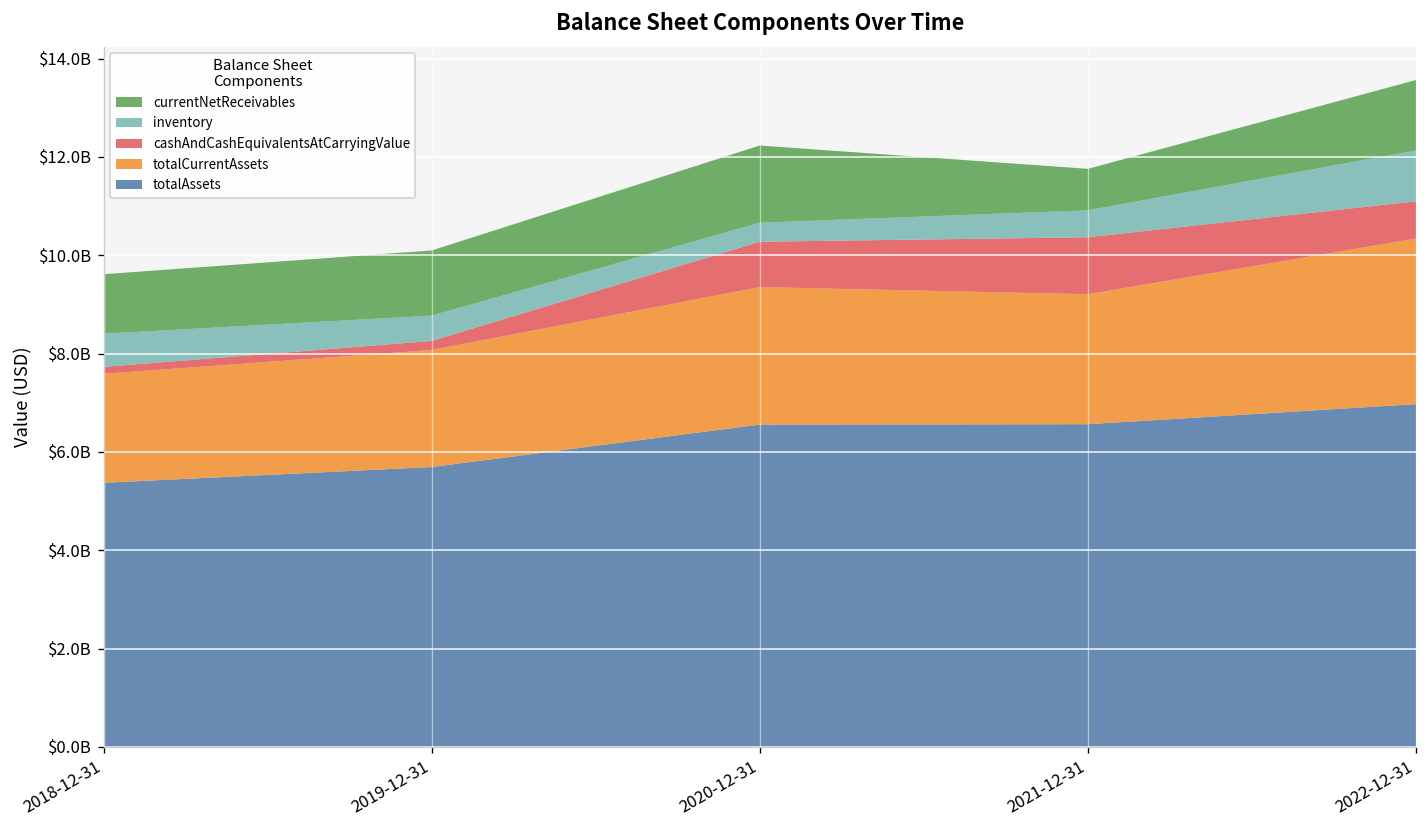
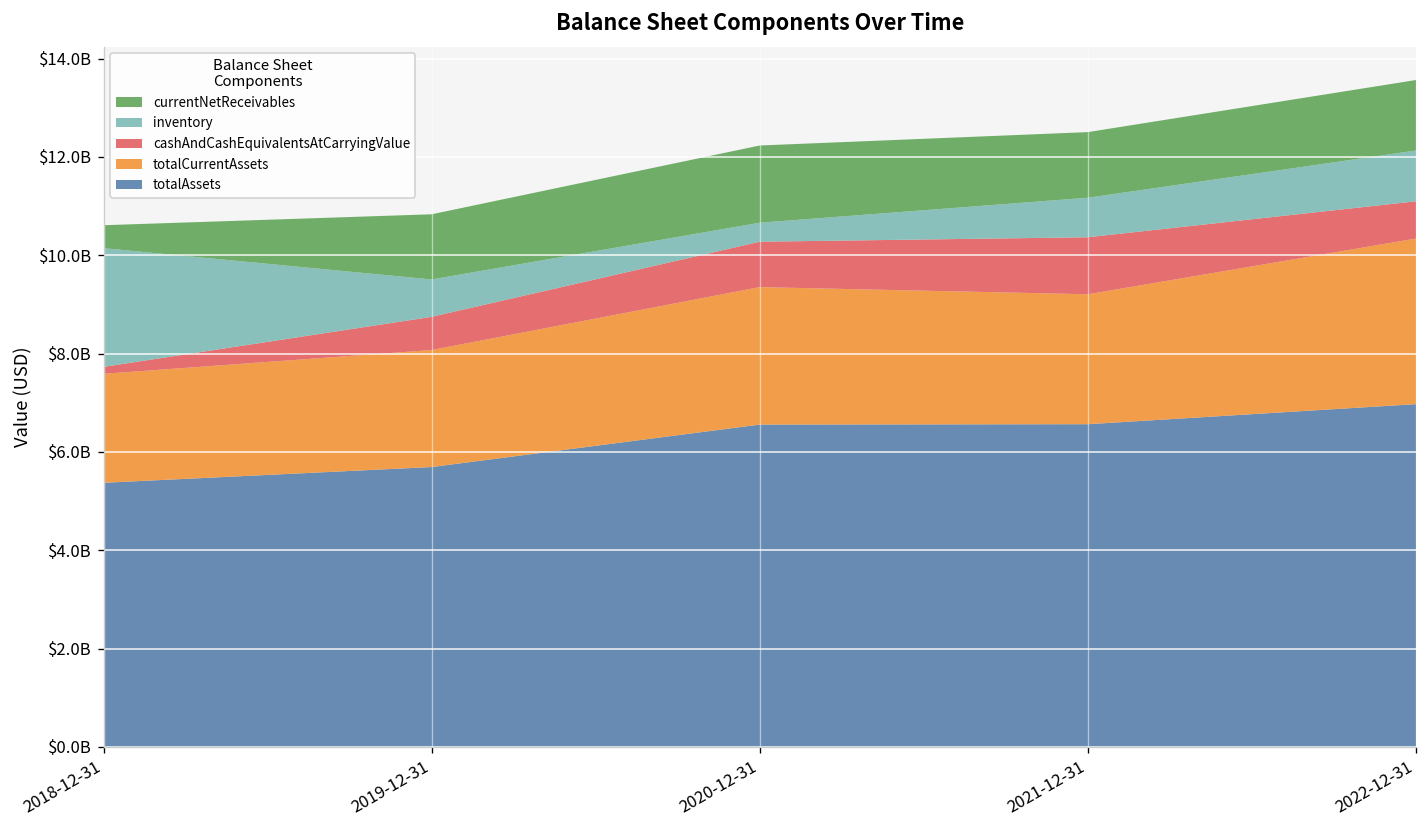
  {
    "totalAssets": {
      "2018-12-31": "$5400000000",
      "2019-12-31": "$5700000000",
      "2020-12-31": "$6600000000",
      "2021-12-31": "$6600000000",
      "2022-12-31": "$7000000000"
    },
    "totalCurrentAssets": {
      "2018-12-31": "$2200000000",
      "2019-12-31": "$2400000000",
      "2020-12-31": "$2800000000",
      "2021-12-31": "$2600000000",
      "2022-12-31": "$3400000000"
    },
    "cashAndCashEquivalentsAtCarryingValue": {
      "2018-12-31": "$100000000",
-     "2019-12-31": "$200000000",
+     "2019-12-31": "$700000000",
      "2020-12-31": "$900000000",
      "2021-12-31": "$1200000000",
      "2022-12-31": "$800000000"
    },
    "inventory": {
-     "2018-12-31": "$700000000",
-     "2019-12-31": "$500000000",
+     "2018-12-31": "$2400000000",
+     "2019-12-31": "$800000000",
      "2020-12-31": "$400000000",
-     "2021-12-31": "$500000000",
+     "2021-12-31": "$800000000",
      "2022-12-31": "$1000000000"
    },
    "currentNetReceivables": {
-     "2018-12-31": "$1200000000",
+     "2018-12-31": "$500000000",
      "2019-12-31": "$1300000000",
      "2020-12-31": "$1600000000",
-     "2021-12-31": "$800000000",
+     "2021-12-31": "$1300000000",
      "2022-12-31": "$1400000000"
    }
  }
